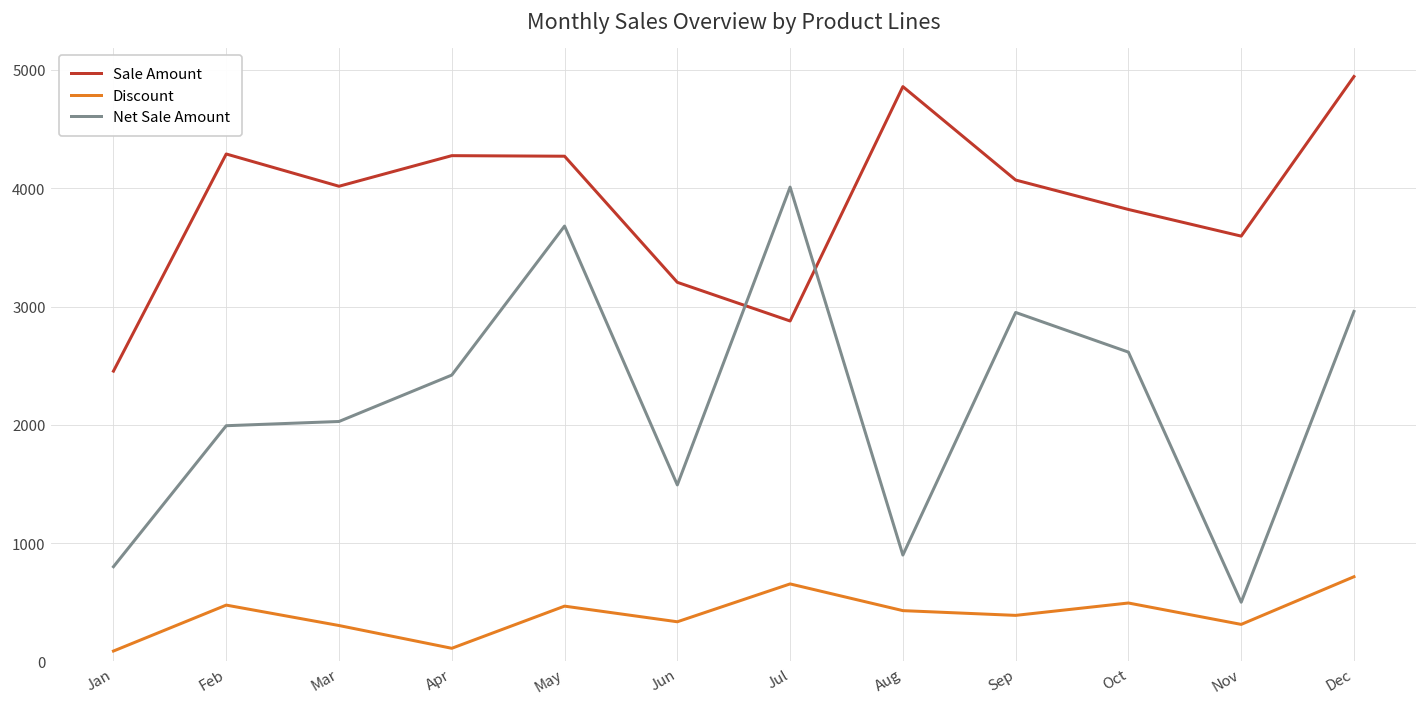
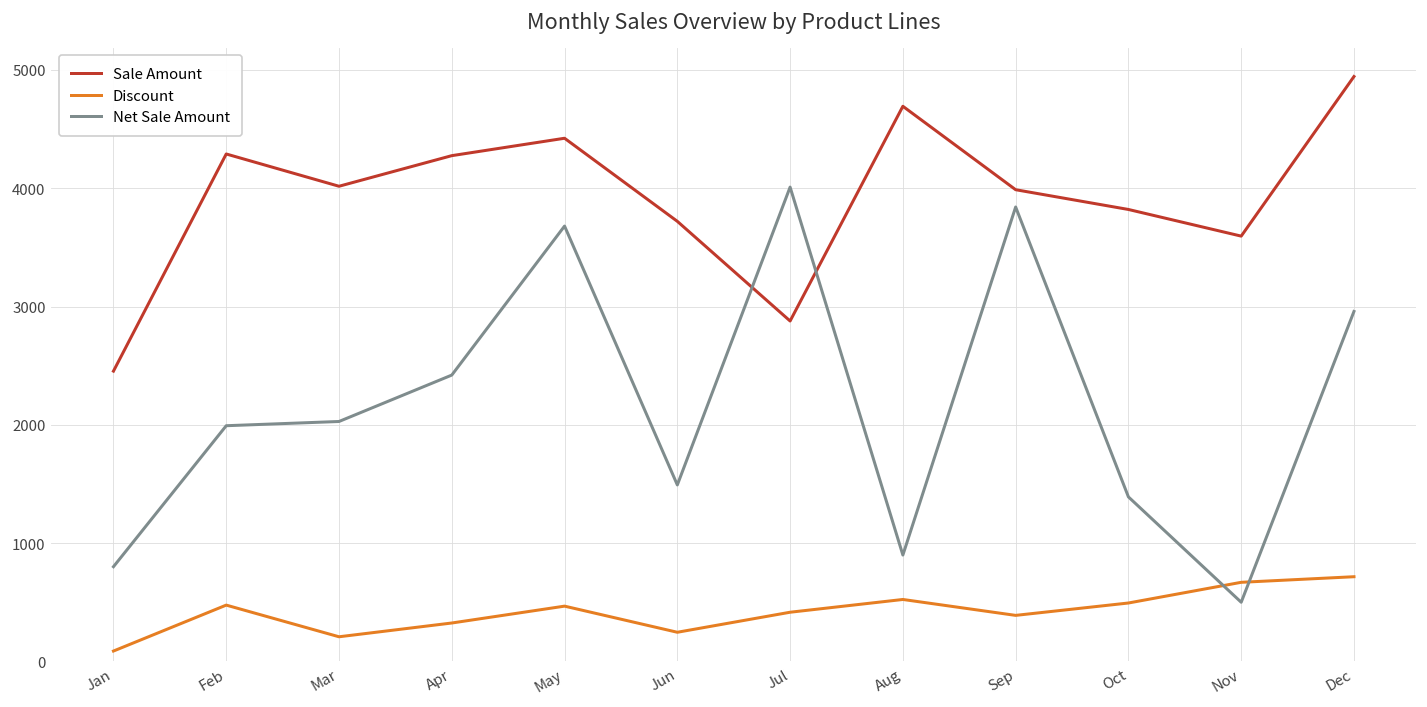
  {
    "Sale Amount": {
      "Jan": 2500,
      "Feb": 4300,
      "Mar": 4000,
      "Apr": 4300,
-     "May": 4300,
-     "Jun": 3200,
+     "May": 4400,
+     "Jun": 3700,
      "Jul": 2900,
-     "Aug": 4900,
-     "Sep": 4100,
+     "Aug": 4700,
+     "Sep": 4000,
      "Oct": 3800,
      "Nov": 3600,
      "Dec": 4900
    },
    "Discount": {
      "Jan": 100,
      "Feb": 500,
-     "Mar": 300,
-     "Apr": 100,
+     "Mar": 200,
+     "Apr": 300,
      "May": 500,
-     "Jun": 300,
-     "Jul": 700,
-     "Aug": 400,
+     "Jun": 200,
+     "Jul": 400,
+     "Aug": 500,
      "Sep": 400,
      "Oct": 500,
-     "Nov": 300,
+     "Nov": 700,
      "Dec": 700
    },
    "Net Sale Amount": {
      "Jan": 800,
      "Feb": 2000,
      "Mar": 2000,
      "Apr": 2400,
      "May": 3700,
      "Jun": 1500,
      "Jul": 4000,
      "Aug": 900,
-     "Sep": 3000,
-     "Oct": 2600,
+     "Sep": 3800,
+     "Oct": 1400,
      "Nov": 500,
      "Dec": 3000
    }
  }
